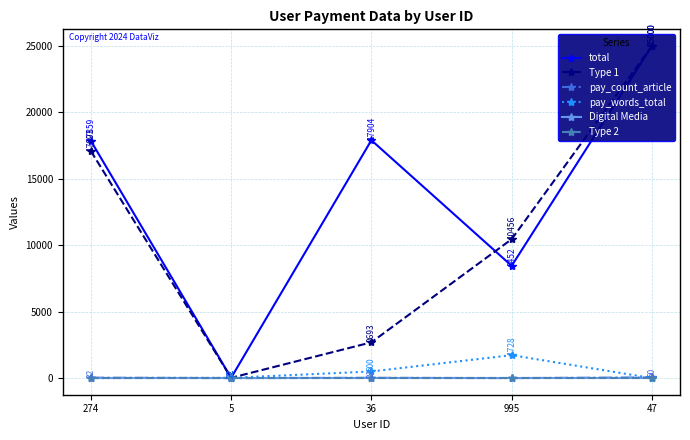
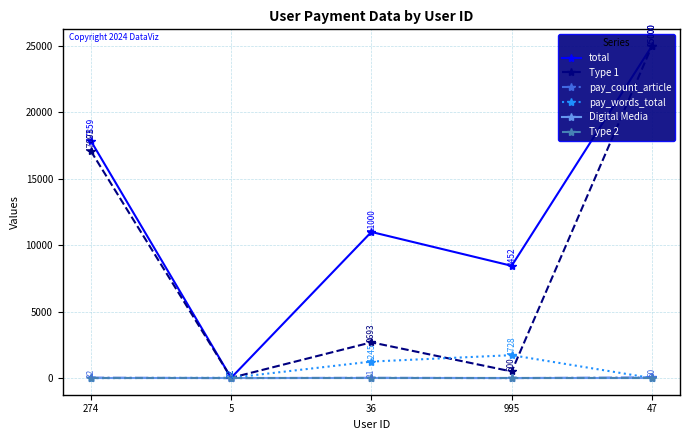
  {
    "total": {
-     "36": 17904,
+     "36": 11000,
      "995": 8452
    },
    "Type 1": {
      "36": 2693,
-     "995": 10456
+     "995": 500
    },
    "pay_words_total": {
-     "36": 500,
+     "36": 1245,
      "995": 1728
    }
  }
